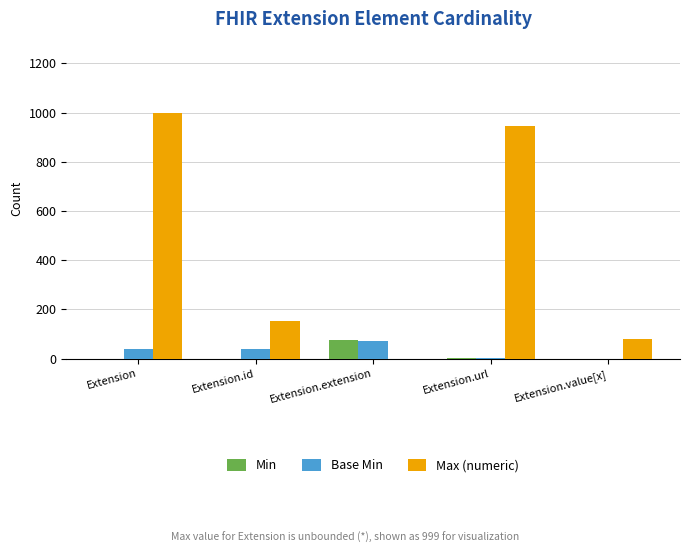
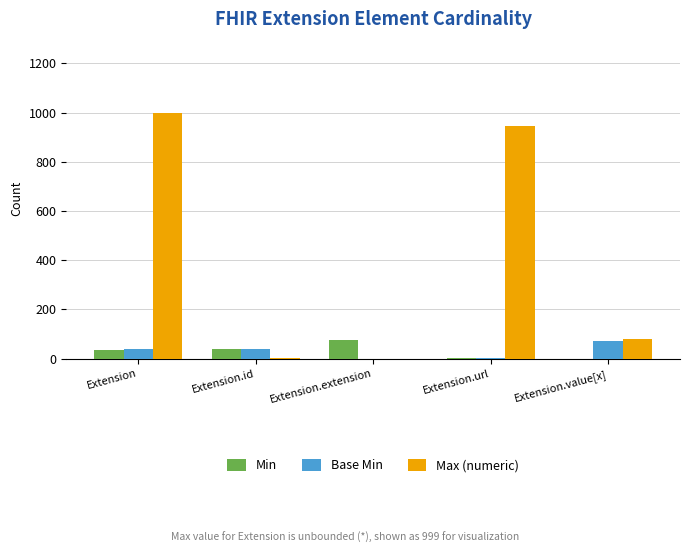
  {
    "Min": {
-     "Extension": 0,
-     "Extension.id": 0,
+     "Extension": 30,
+     "Extension.id": 40,
      "Extension.extension": 70,
      "Extension.value[x]": 0
    },
    "Base Min": {
      "Extension": 40,
      "Extension.id": 40,
-     "Extension.extension": 70,
-     "Extension.value[x]": 0
+     "Extension.extension": 0,
+     "Extension.value[x]": 70
    },
    "Max (numeric)": {
      "Extension": 1000,
-     "Extension.id": 150,
+     "Extension.id": 0,
      "Extension.extension": 0,
      "Extension.url": 950,
      "Extension.value[x]": 80
    }
  }
